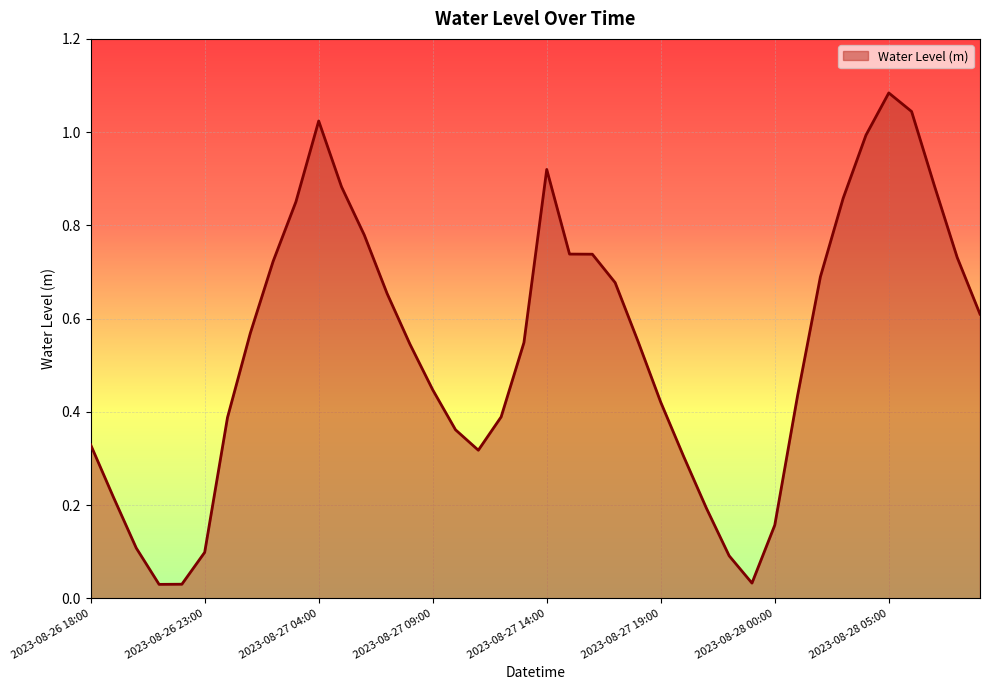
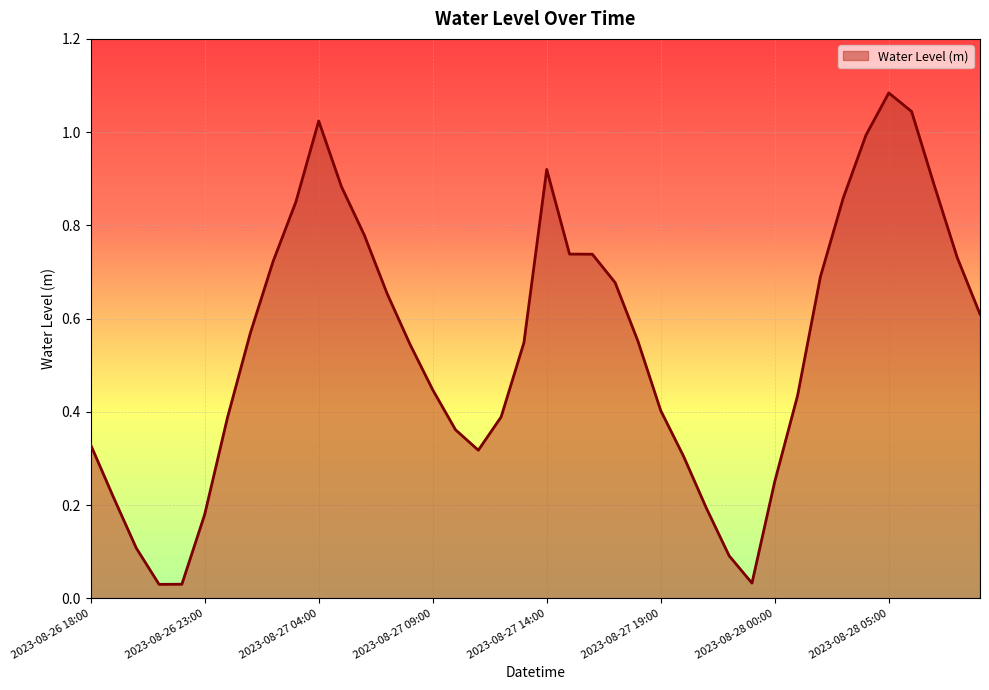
  {
    "2023-08-26 18:00": 0.33,
-   "2023-08-26 23:00": 0.10,
+   "2023-08-26 23:00": 0.18,
    "2023-08-27 04:00": 1.02,
    "2023-08-27 09:00": 0.45,
    "2023-08-27 14:00": 0.92,
-   "2023-08-27 19:00": 0.42,
-   "2023-08-28 00:00": 0.16,
+   "2023-08-27 19:00": 0.40,
+   "2023-08-28 00:00": 0.25,
    "2023-08-28 05:00": 1.08
  }
